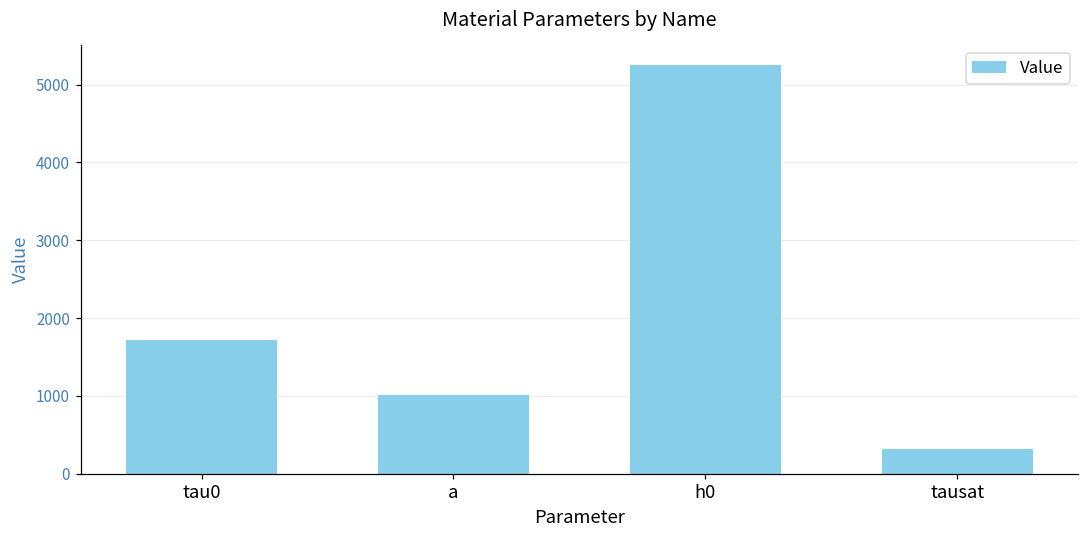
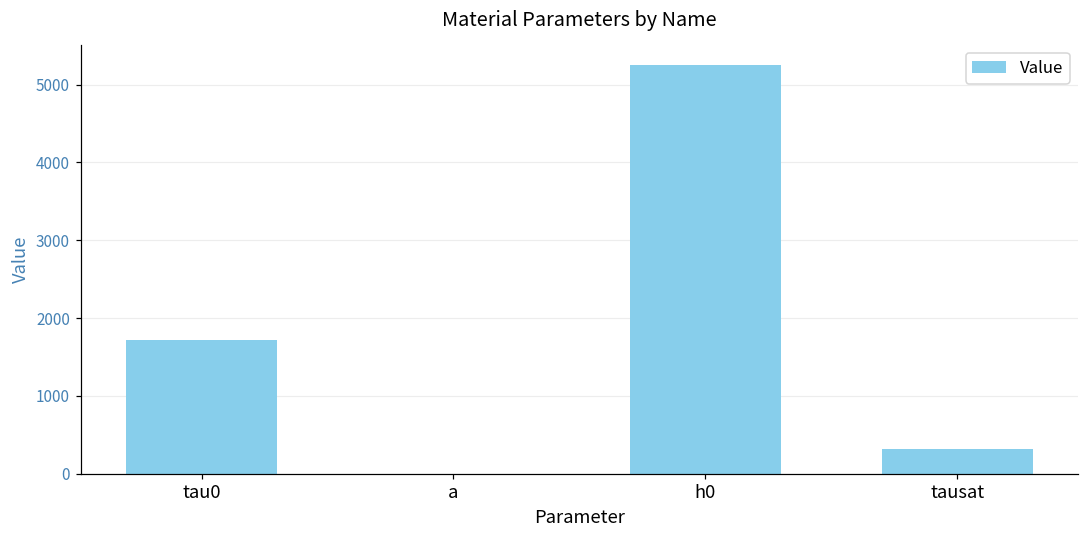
  {
    "tau0": 1700,
-   "a": 1000,
+   "a": 0,
    "h0": 5300,
    "tausat": 300
  }
